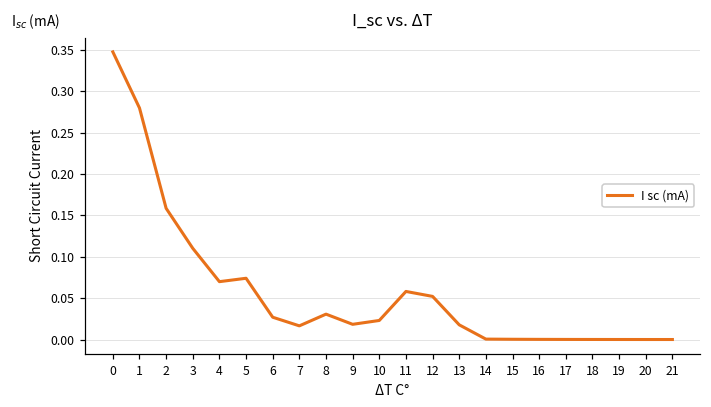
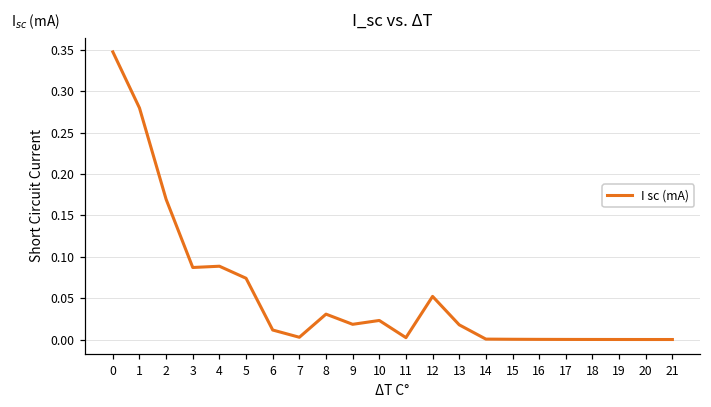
  {
    "0": 0.35,
    "1": 0.28,
-   "2": 0.16,
-   "3": 0.11,
-   "4": 0.07,
+   "2": 0.17,
+   "3": 0.09,
+   "4": 0.09,
    "5": 0.07,
-   "6": 0.03,
-   "7": 0.02,
+   "6": 0.01,
+   "7": 0.00,
    "8": 0.03,
    "9": 0.02,
    "10": 0.02,
-   "11": 0.06,
+   "11": 0.00,
    "12": 0.05,
    "13": 0.02,
    "14": 0.00,
    "15": 0.00,
    "16": 0.00,
    "17": 0.00,
    "18": 0.00,
    "19": 0.00,
    "20": 0.00,
    "21": 0.00
  }
